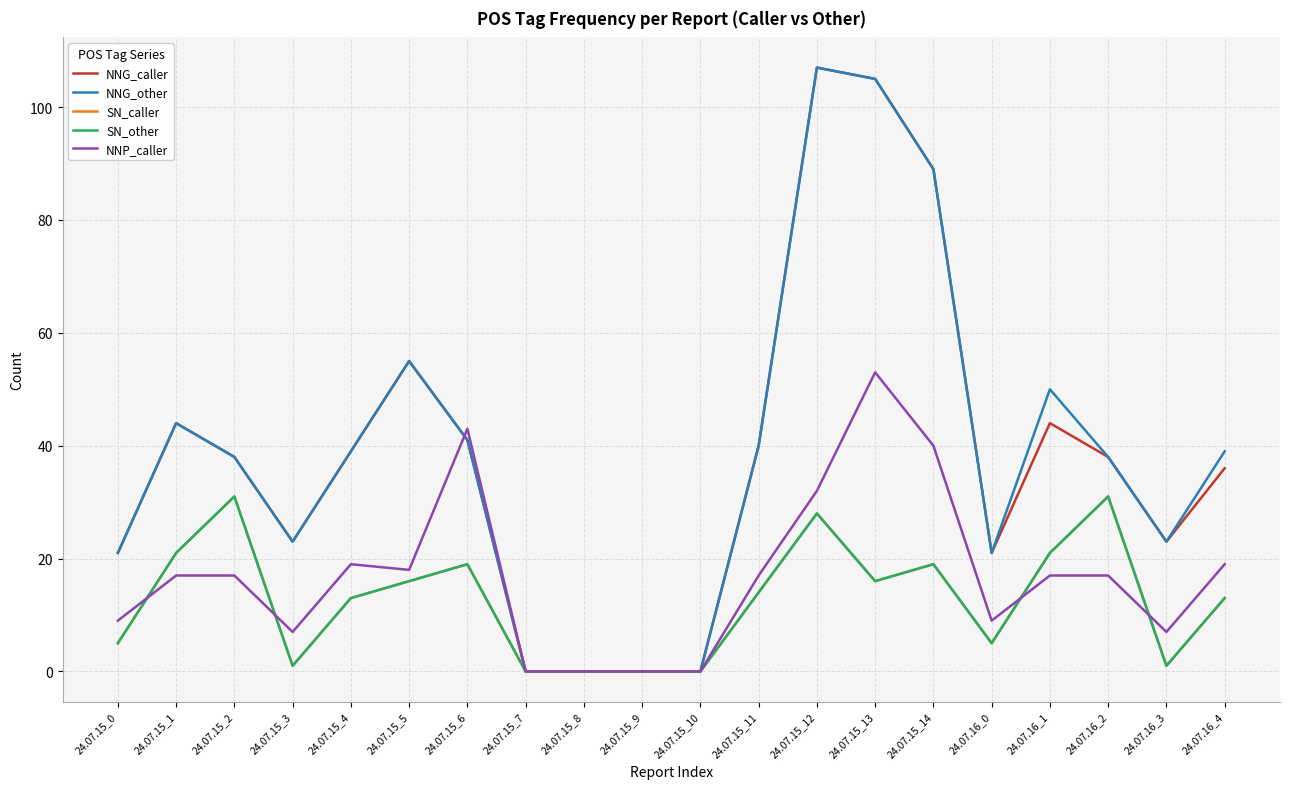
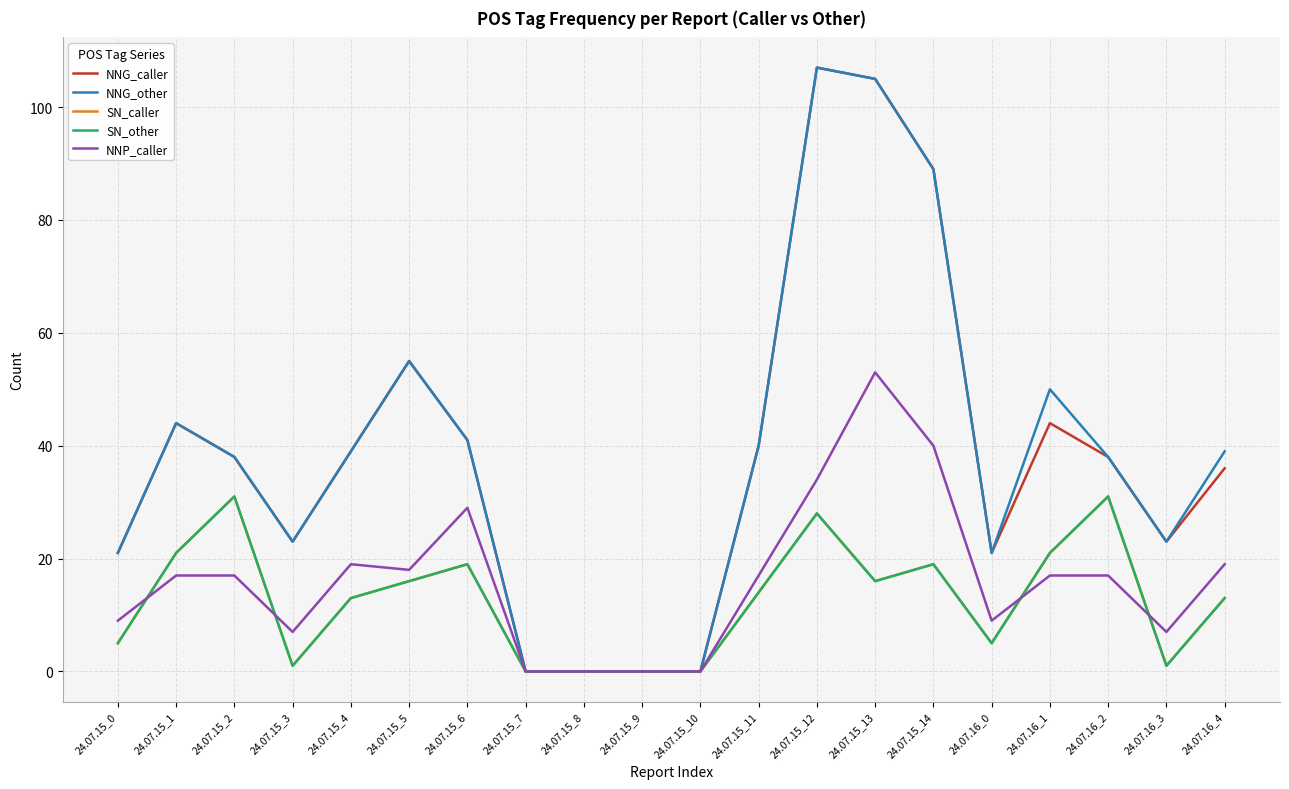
  {
    "NNG_caller": {
      "24.07.16_1": 44,
      "24.07.16_4": 36
    },
    "NNG_other": {
      "24.07.16_1": 50,
      "24.07.16_4": 39
    },
    "SN_other": {
      "24.07.15_0": 5,
      "24.07.15_1": 21,
      "24.07.15_2": 31,
      "24.07.15_3": 1,
      "24.07.15_4": 13,
      "24.07.15_5": 16,
      "24.07.15_6": 19,
      "24.07.15_11": 14,
      "24.07.15_12": 28,
      "24.07.15_13": 16,
      "24.07.15_14": 19,
      "24.07.16_0": 5,
      "24.07.16_1": 21,
      "24.07.16_2": 31,
      "24.07.16_3": 1,
      "24.07.16_4": 13
    },
    "NNP_caller": {
      "24.07.15_0": 9,
      "24.07.15_1": 17,
      "24.07.15_2": 17,
      "24.07.15_3": 7,
      "24.07.15_4": 19,
      "24.07.15_5": 18,
-     "24.07.15_6": 43,
+     "24.07.15_6": 29,
      "24.07.15_11": 17,
-     "24.07.15_12": 32,
+     "24.07.15_12": 34,
      "24.07.15_13": 53,
      "24.07.15_14": 40,
      "24.07.16_0": 9,
      "24.07.16_1": 17,
      "24.07.16_2": 17,
      "24.07.16_3": 7,
      "24.07.16_4": 19
    }
  }
